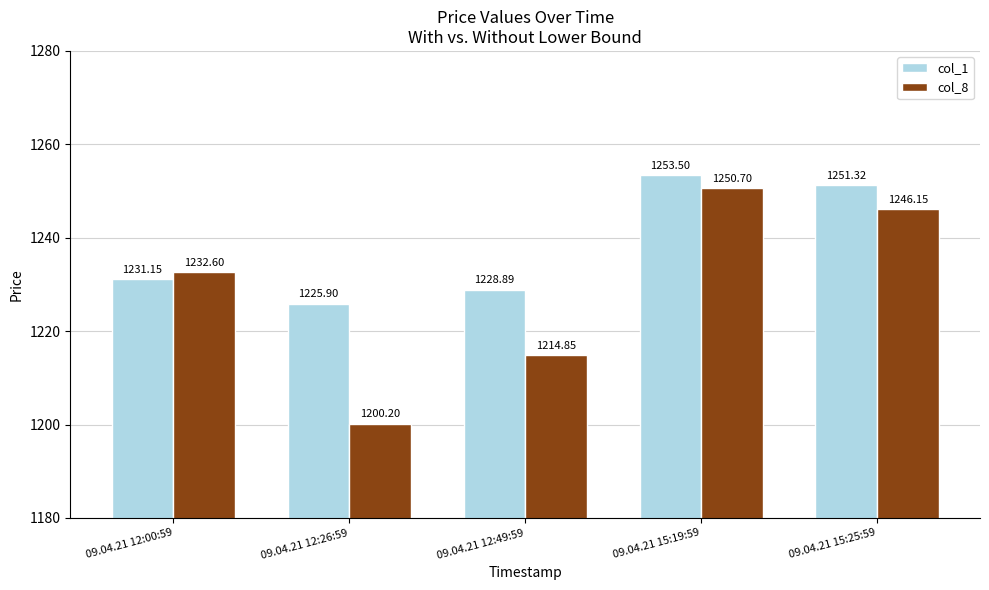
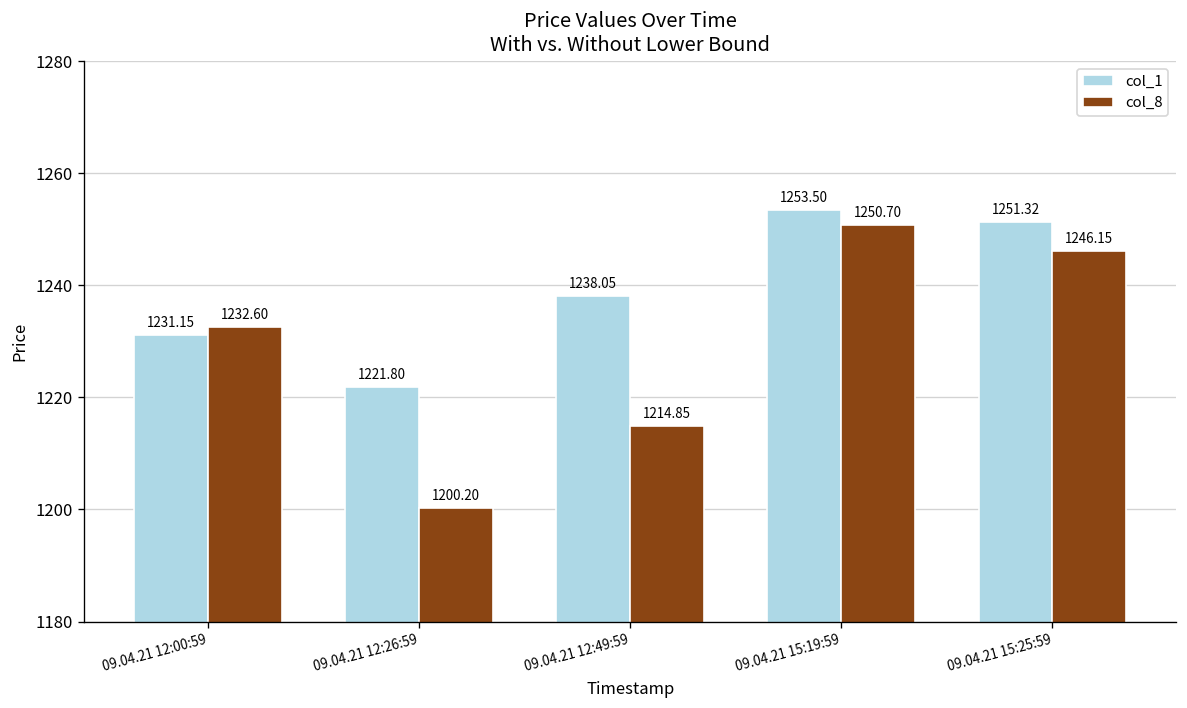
  {
    "col_1": {
      "09.04.21 12:00:59": 1231.15,
-     "09.04.21 12:26:59": 1225.90,
-     "09.04.21 12:49:59": 1228.89,
+     "09.04.21 12:26:59": 1221.80,
+     "09.04.21 12:49:59": 1238.05,
      "09.04.21 15:19:59": 1253.50,
      "09.04.21 15:25:59": 1251.32
    },
    "col_8": {
      "09.04.21 12:00:59": 1232.60,
      "09.04.21 12:26:59": 1200.20,
      "09.04.21 12:49:59": 1214.85,
      "09.04.21 15:19:59": 1250.70,
      "09.04.21 15:25:59": 1246.15
    }
  }
